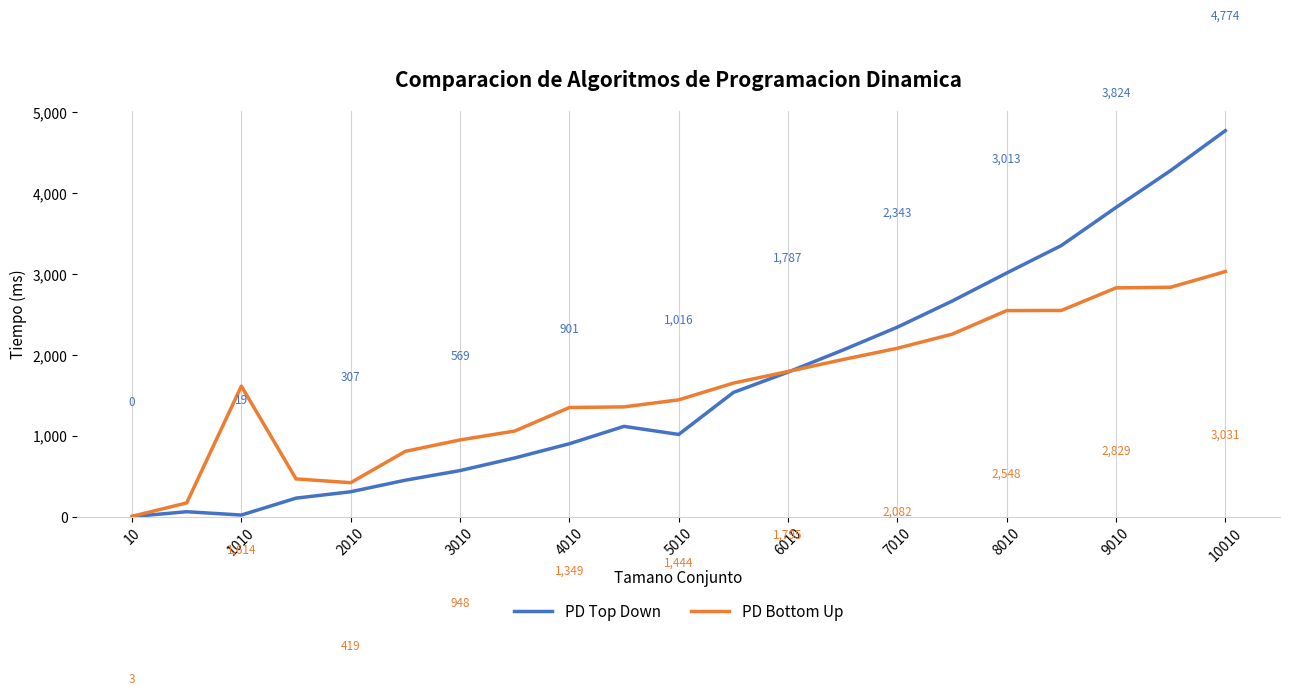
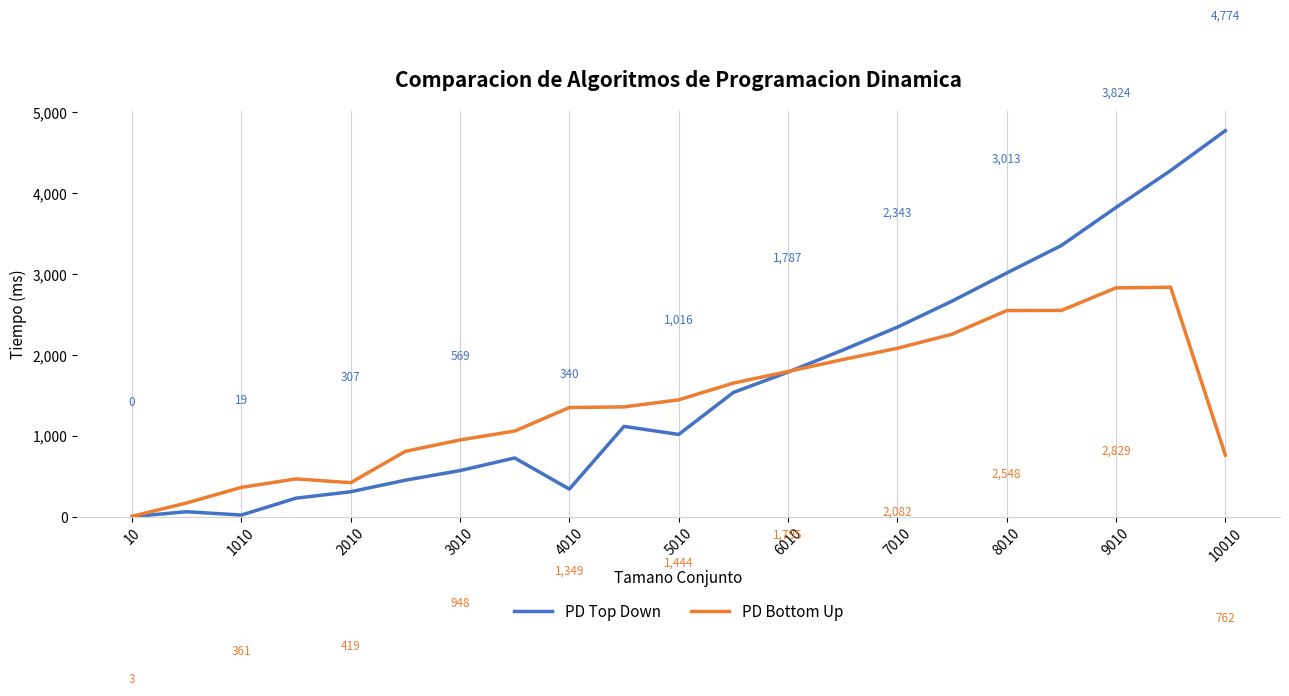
  {
    "PD Top Down": {
-     "4010": "901"
+     "4010": "340"
    },
    "PD Bottom Up": {
-     "1010": "1,614",
-     "10010": "3,031"
+     "1010": "361",
+     "10010": "762"
    }
  }
